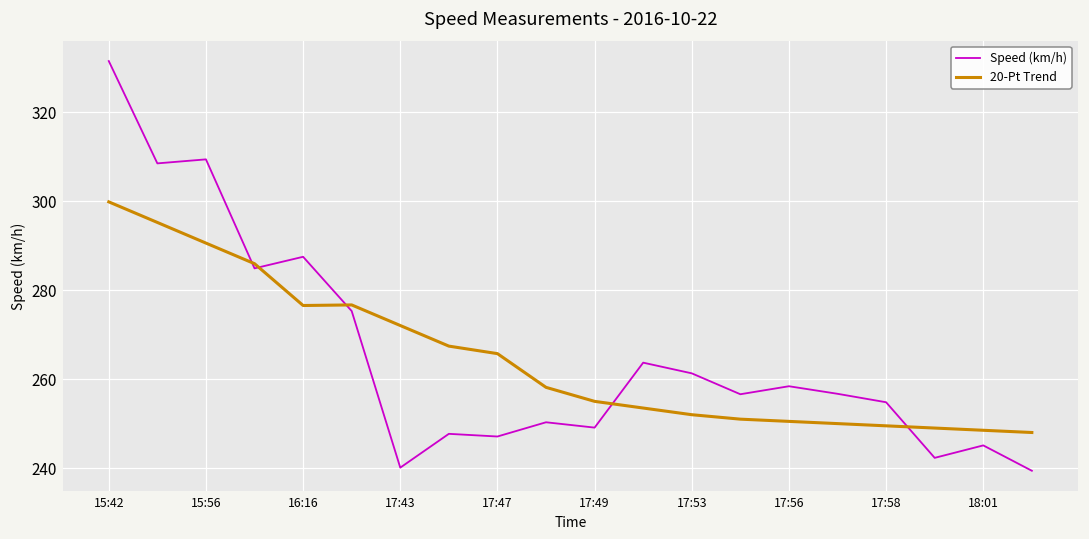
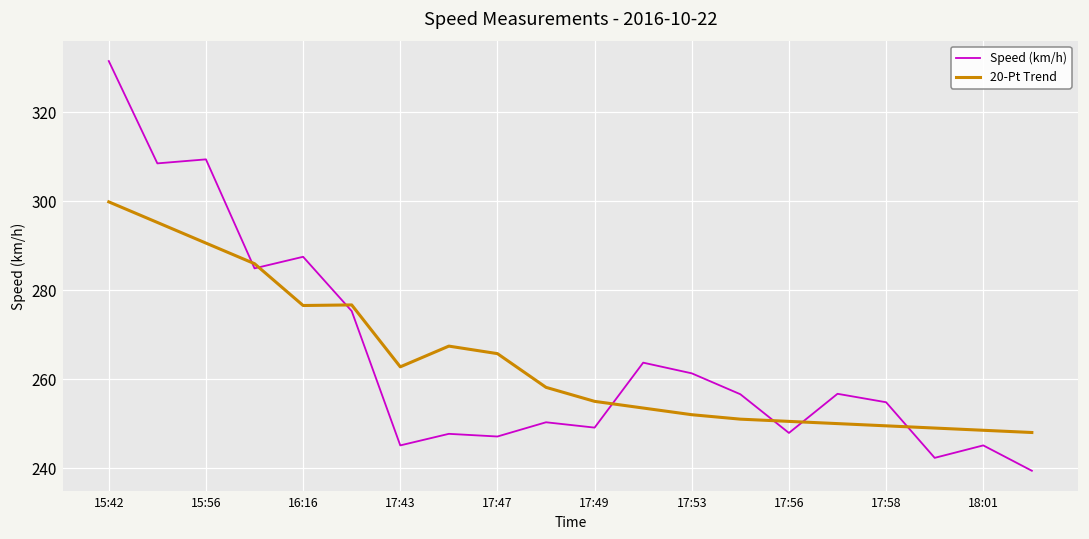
  {
    "Speed (km/h)": {
      "15:42": 332,
      "15:56": 309,
      "16:16": 288,
-     "17:43": 240,
+     "17:43": 245,
      "17:47": 247,
      "17:53": 261,
-     "17:56": 258,
+     "17:56": 248,
      "17:58": 255,
      "18:01": 245
    },
    "20-Pt Trend": {
      "15:42": 300,
      "15:56": 291,
      "16:16": 277,
-     "17:43": 272,
+     "17:43": 263,
      "17:47": 266,
      "17:53": 252,
      "17:56": 251,
      "17:58": 250,
      "18:01": 249
    }
  }
